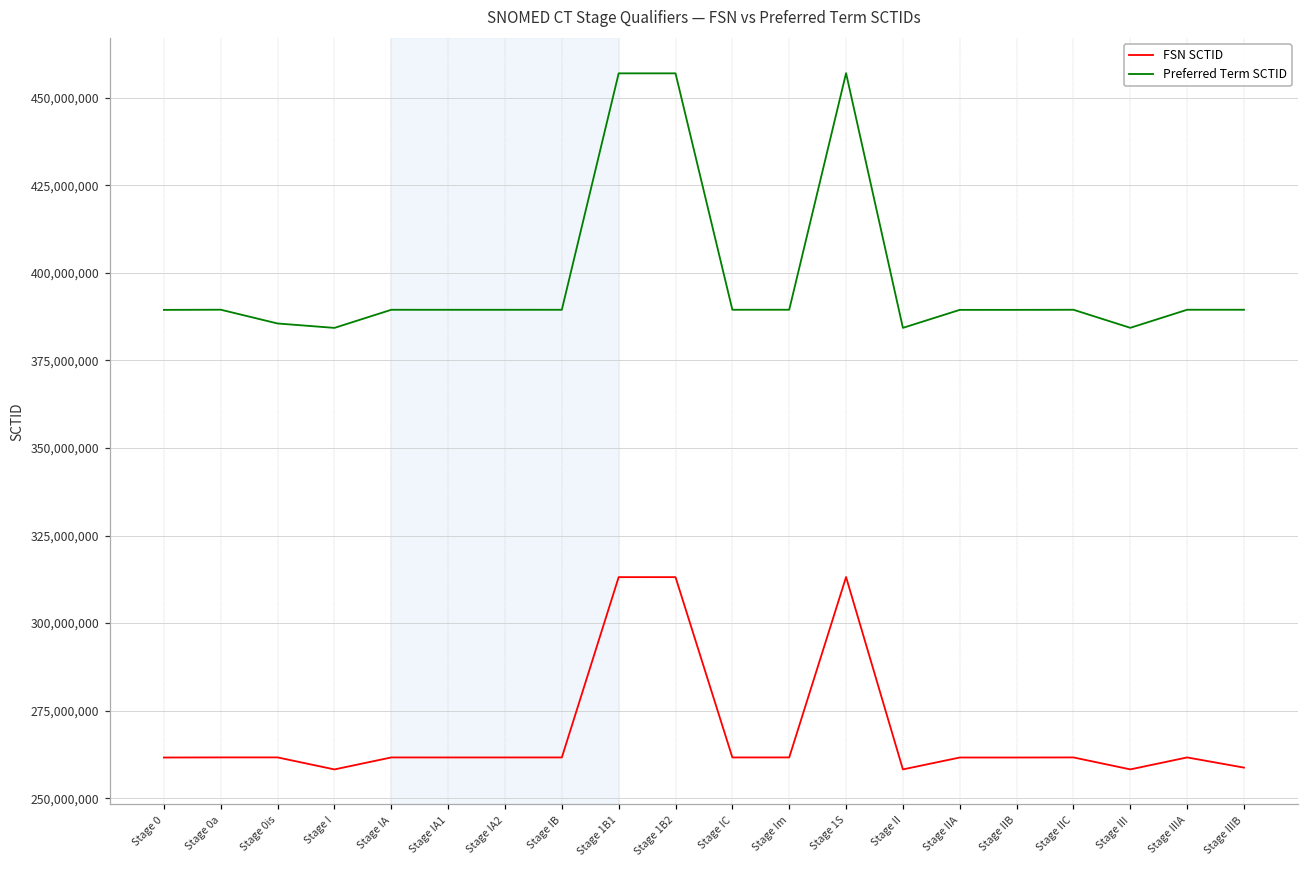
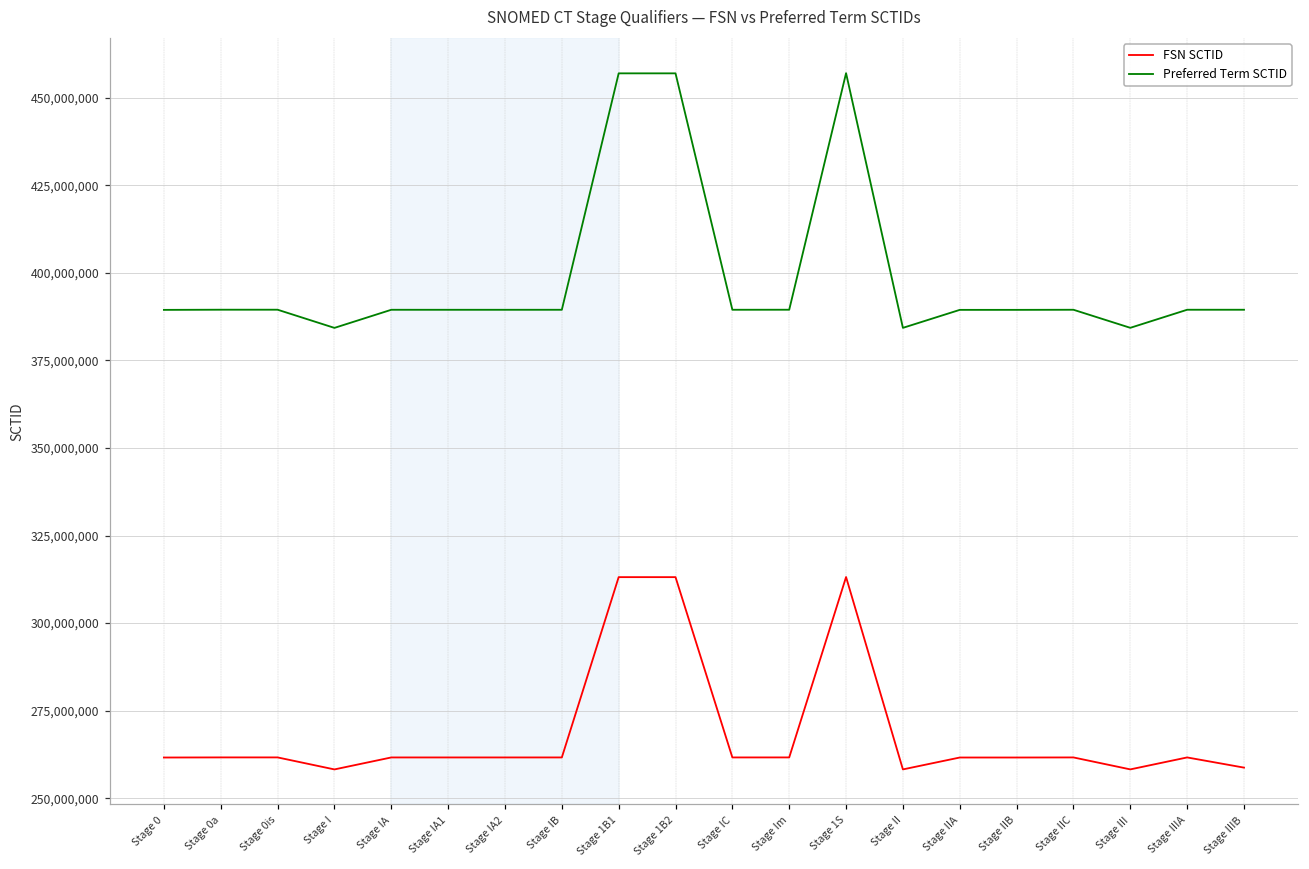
  {
    "FSN SCTID": {
      "Stage 0": "262,000,000",
      "Stage 0a": "262,000,000",
      "Stage 0is": "262,000,000",
      "Stage I": "258,000,000",
      "Stage IA": "262,000,000",
      "Stage IA1": "262,000,000",
      "Stage IA2": "262,000,000",
      "Stage IB": "262,000,000",
      "Stage 1B1": "313,000,000",
      "Stage 1B2": "313,000,000",
      "Stage IC": "262,000,000",
      "Stage Im": "262,000,000",
      "Stage 1S": "313,000,000",
      "Stage II": "258,000,000",
      "Stage IIA": "262,000,000",
      "Stage IIB": "262,000,000",
      "Stage IIC": "262,000,000",
      "Stage III": "258,000,000",
      "Stage IIIA": "262,000,000",
      "Stage IIIB": "259,000,000"
    },
    "Preferred Term SCTID": {
      "Stage 0": "389,000,000",
      "Stage 0a": "389,000,000",
-     "Stage 0is": "386,000,000",
+     "Stage 0is": "389,000,000",
      "Stage I": "384,000,000",
      "Stage IA": "389,000,000",
      "Stage IA1": "389,000,000",
      "Stage IA2": "389,000,000",
      "Stage IB": "389,000,000",
      "Stage 1B1": "457,000,000",
      "Stage 1B2": "457,000,000",
      "Stage IC": "389,000,000",
      "Stage Im": "389,000,000",
      "Stage 1S": "457,000,000",
      "Stage II": "384,000,000",
      "Stage IIA": "389,000,000",
      "Stage IIB": "389,000,000",
      "Stage IIC": "389,000,000",
      "Stage III": "384,000,000",
      "Stage IIIA": "389,000,000",
      "Stage IIIB": "389,000,000"
    }
  }
